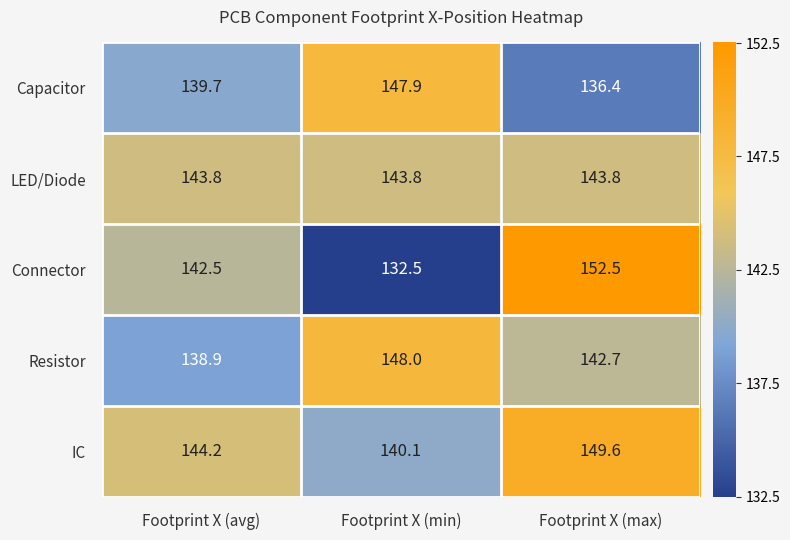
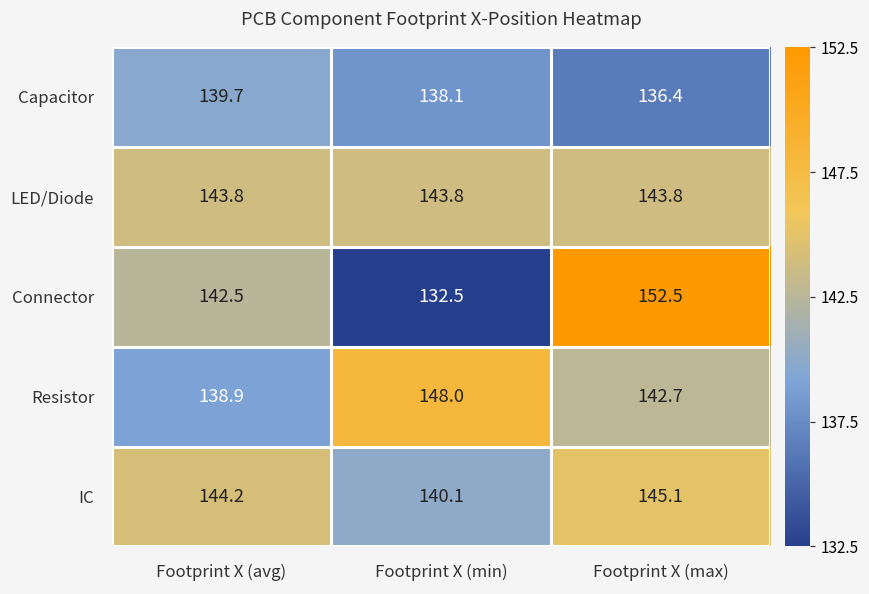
  {
    "Capacitor": {
      "Footprint X (avg)": 139.7,
-     "Footprint X (min)": 147.9,
+     "Footprint X (min)": 138.1,
      "Footprint X (max)": 136.4
    },
    "LED/Diode": {
      "Footprint X (avg)": 143.8,
      "Footprint X (min)": 143.8,
      "Footprint X (max)": 143.8
    },
    "Connector": {
      "Footprint X (avg)": 142.5,
      "Footprint X (min)": 132.5,
      "Footprint X (max)": 152.5
    },
    "Resistor": {
      "Footprint X (avg)": 138.9,
      "Footprint X (min)": 148.0,
      "Footprint X (max)": 142.7
    },
    "IC": {
      "Footprint X (avg)": 144.2,
      "Footprint X (min)": 140.1,
-     "Footprint X (max)": 149.6
+     "Footprint X (max)": 145.1
    }
  }
